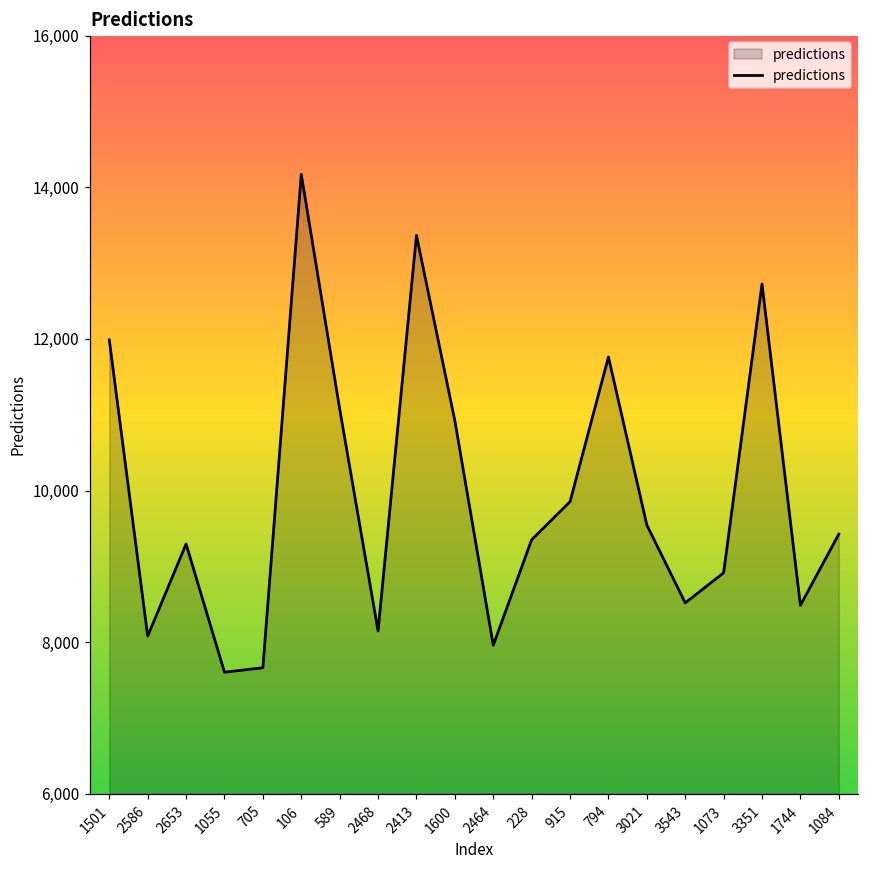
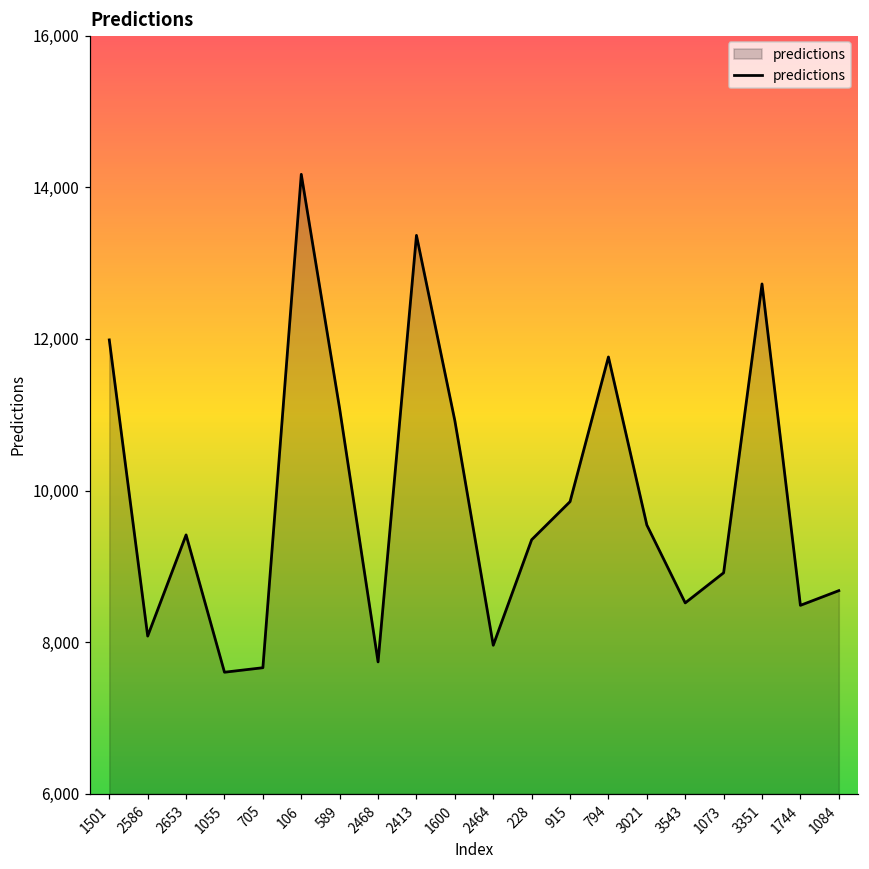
  {
    "1501": "12,000",
    "2586": "8,100",
-   "2653": "9,300",
+   "2653": "9,400",
    "1055": "7,600",
    "705": "7,700",
    "106": "14,200",
    "589": "11,100",
-   "2468": "8,100",
+   "2468": "7,700",
    "2413": "13,400",
    "1600": "10,900",
    "2464": "8,000",
    "228": "9,400",
    "915": "9,900",
    "794": "11,800",
    "3021": "9,500",
    "3543": "8,500",
    "1073": "8,900",
    "3351": "12,700",
    "1744": "8,500",
-   "1084": "9,400"
+   "1084": "8,700"
  }
